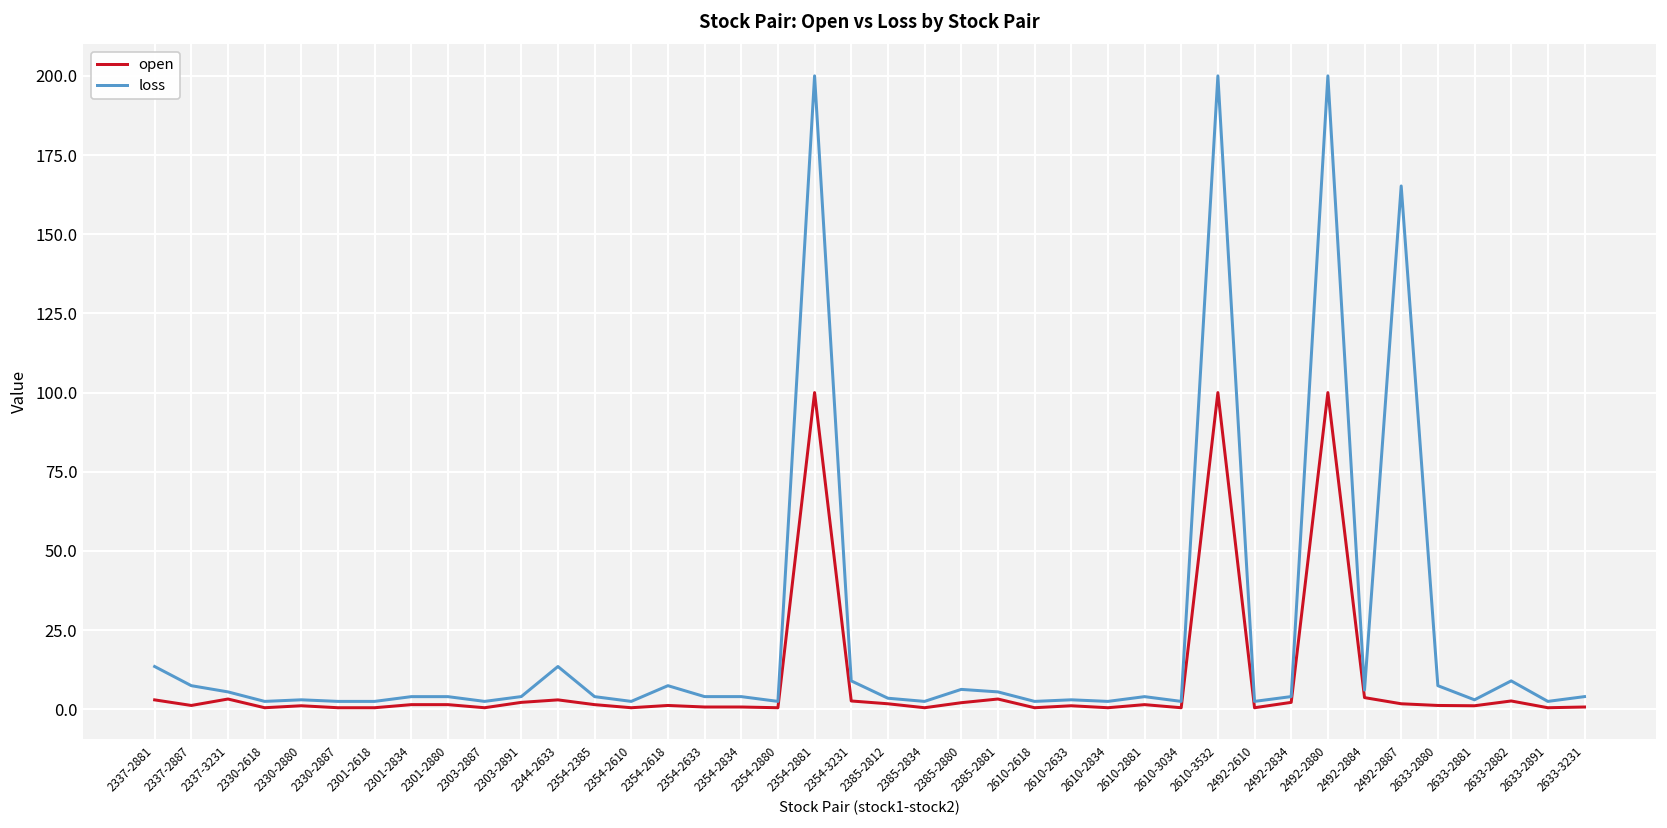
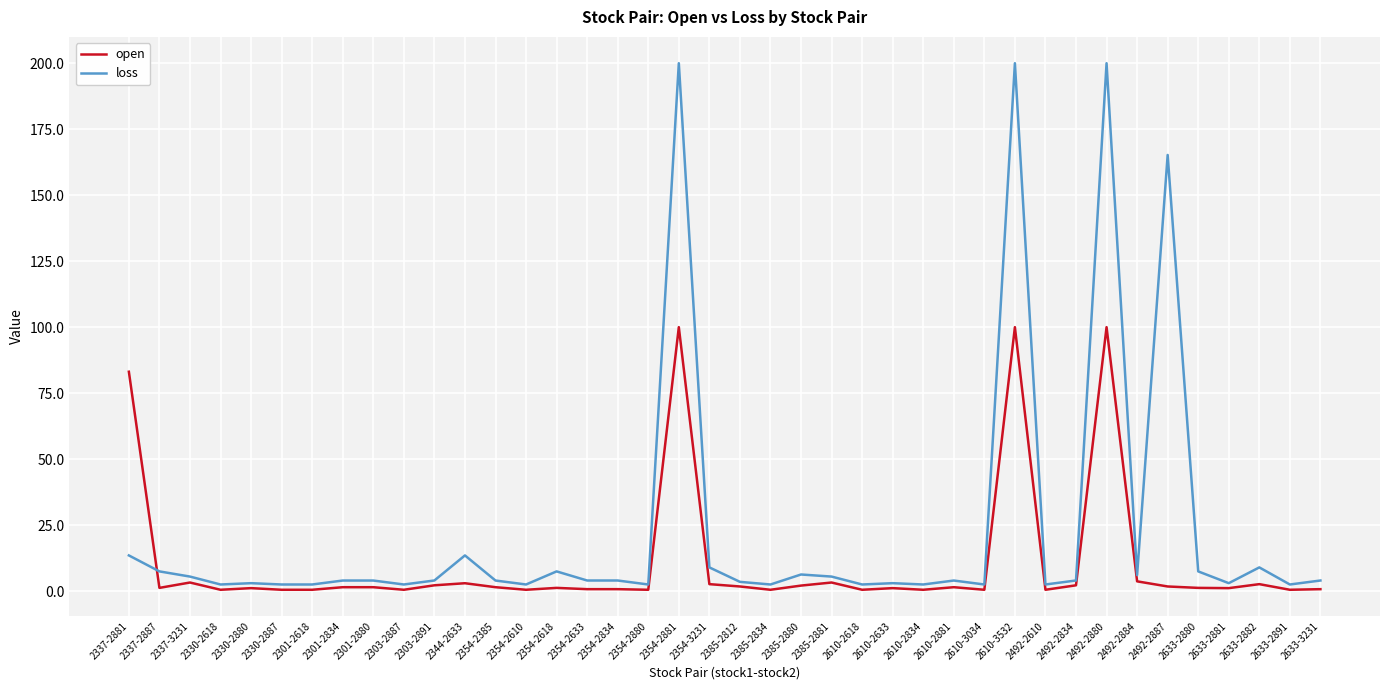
  {
    "open": {
-     "2337-2881": 3,
+     "2337-2881": 83,
      "2337-2887": 1,
      "2337-3231": 3,
      "2330-2618": 1,
      "2330-2880": 1,
      "2330-2887": 1,
      "2301-2618": 1,
      "2301-2834": 1,
      "2301-2880": 1,
      "2303-2887": 1,
      "2303-2891": 2,
      "2344-2633": 3,
      "2354-2385": 1,
      "2354-2610": 1,
      "2354-2618": 1,
      "2354-2633": 1,
      "2354-2834": 1,
      "2354-2880": 1,
      "2354-2881": 100,
      "2354-3231": 3,
      "2385-2812": 2,
      "2385-2834": 1,
      "2385-2880": 2,
      "2385-2881": 3,
      "2610-2618": 1,
      "2610-2633": 1,
      "2610-2834": 1,
      "2610-2881": 1,
      "2610-3034": 1,
      "2610-3532": 100,
      "2492-2610": 1,
      "2492-2834": 2,
      "2492-2880": 100,
      "2492-2884": 4,
      "2492-2887": 2,
      "2633-2880": 1,
      "2633-2881": 1,
      "2633-2882": 3,
      "2633-2891": 1,
      "2633-3231": 1
    },
    "loss": {
      "2337-2881": 14,
      "2337-2887": 7,
      "2337-3231": 6,
      "2330-2618": 3,
      "2330-2880": 3,
      "2330-2887": 3,
      "2301-2618": 3,
      "2301-2834": 4,
      "2301-2880": 4,
      "2303-2887": 3,
      "2303-2891": 4,
      "2344-2633": 14,
      "2354-2385": 4,
      "2354-2610": 3,
      "2354-2618": 7,
      "2354-2633": 4,
      "2354-2834": 4,
      "2354-2880": 3,
      "2354-2881": 200,
      "2354-3231": 9,
      "2385-2812": 3,
      "2385-2834": 3,
      "2385-2880": 6,
      "2385-2881": 6,
      "2610-2618": 3,
      "2610-2633": 3,
      "2610-2834": 3,
      "2610-2881": 4,
      "2610-3034": 3,
      "2610-3532": 200,
      "2492-2610": 3,
      "2492-2834": 4,
      "2492-2880": 200,
      "2492-2884": 6,
      "2492-2887": 165,
      "2633-2880": 7,
      "2633-2881": 3,
      "2633-2882": 9,
      "2633-2891": 3,
      "2633-3231": 4
    }
  }
